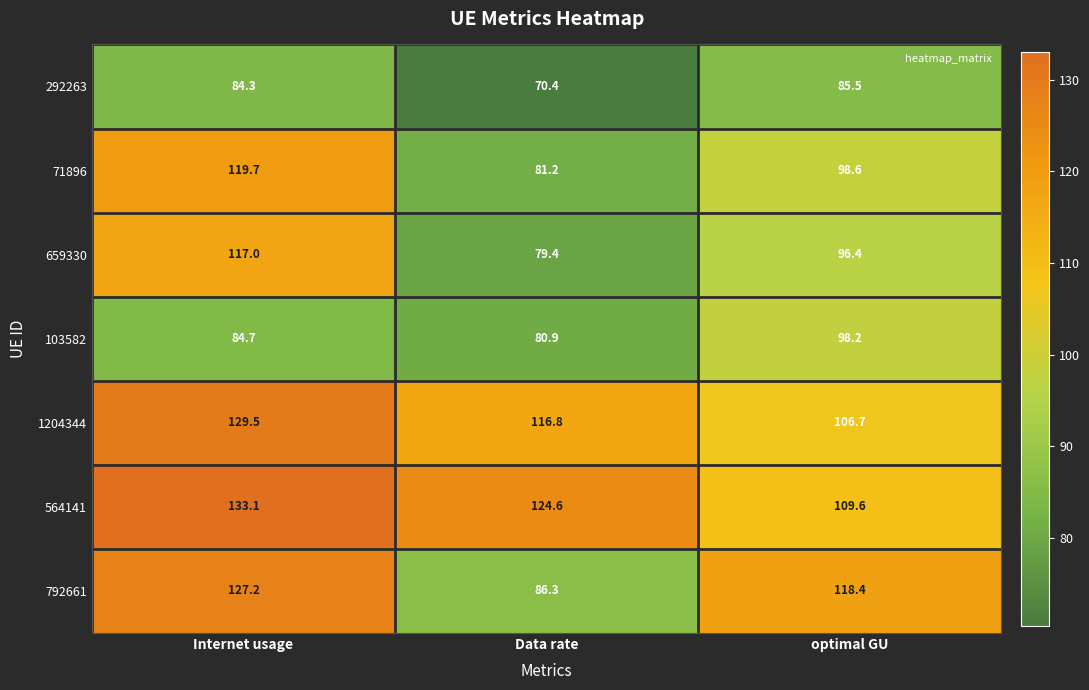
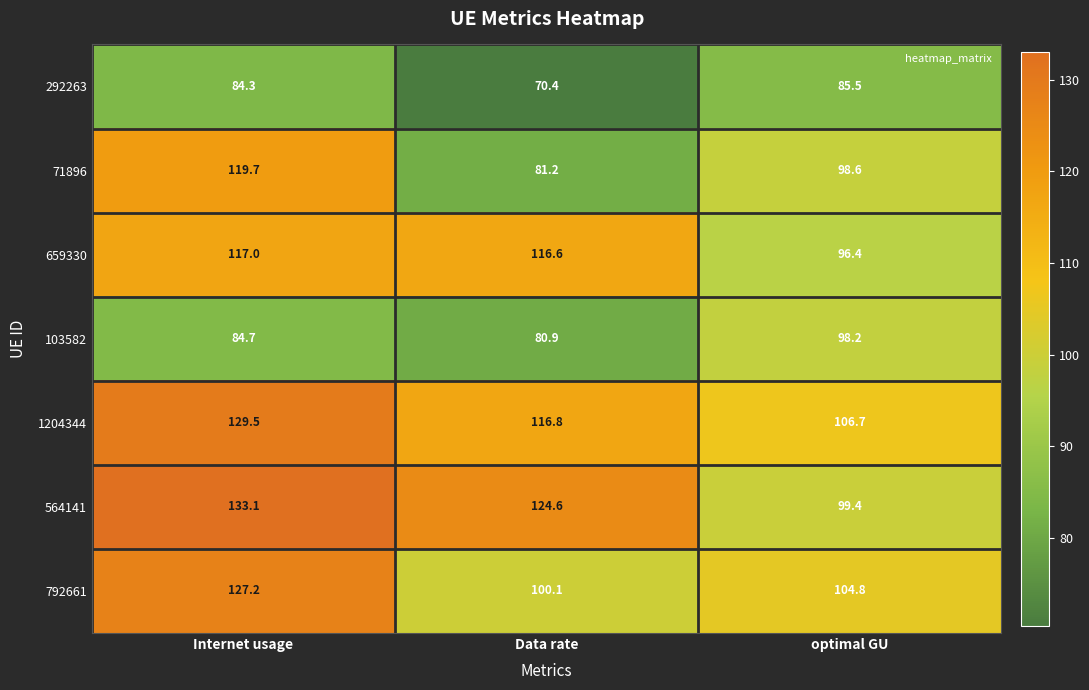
  {
    "292263": {
      "Internet usage": 84.3,
      "Data rate": 70.4,
      "optimal GU": 85.5
    },
    "71896": {
      "Internet usage": 119.7,
      "Data rate": 81.2,
      "optimal GU": 98.6
    },
    "659330": {
      "Internet usage": 117.0,
-     "Data rate": 79.4,
+     "Data rate": 116.6,
      "optimal GU": 96.4
    },
    "103582": {
      "Internet usage": 84.7,
      "Data rate": 80.9,
      "optimal GU": 98.2
    },
    "1204344": {
      "Internet usage": 129.5,
      "Data rate": 116.8,
      "optimal GU": 106.7
    },
    "564141": {
      "Internet usage": 133.1,
      "Data rate": 124.6,
-     "optimal GU": 109.6
+     "optimal GU": 99.4
    },
    "792661": {
      "Internet usage": 127.2,
-     "Data rate": 86.3,
-     "optimal GU": 118.4
+     "Data rate": 100.1,
+     "optimal GU": 104.8
    }
  }
